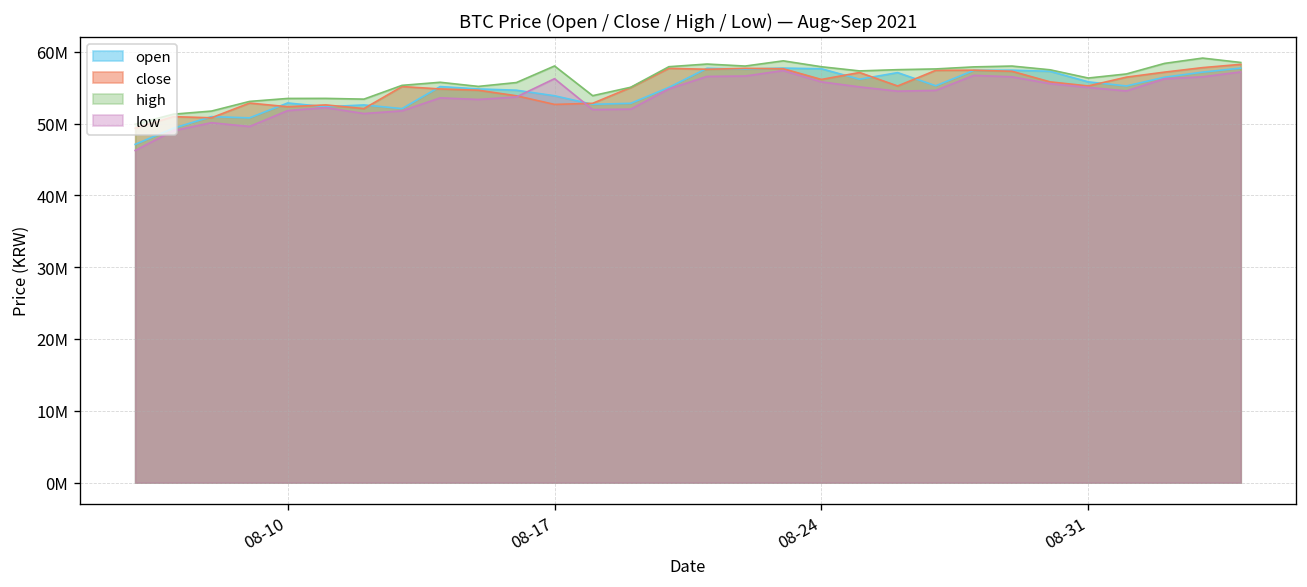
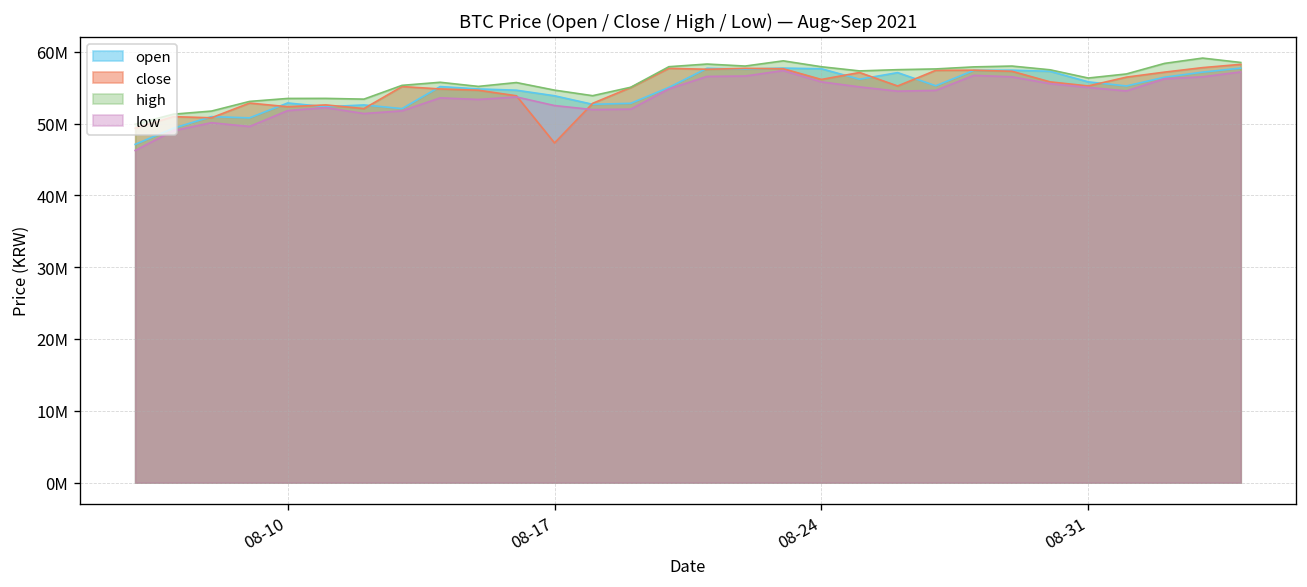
  {
    "open": {
      "08-10": 53000000,
      "08-17": 54000000,
      "08-31": 56000000
    },
    "close": {
      "08-10": 52000000,
-     "08-17": 53000000
+     "08-17": 47000000
    },
    "high": {
      "08-10": 53000000,
-     "08-17": 58000000,
+     "08-17": 55000000,
      "08-31": 56000000
    },
    "low": {
      "08-10": 52000000,
-     "08-17": 56000000
+     "08-17": 53000000
    }
  }
